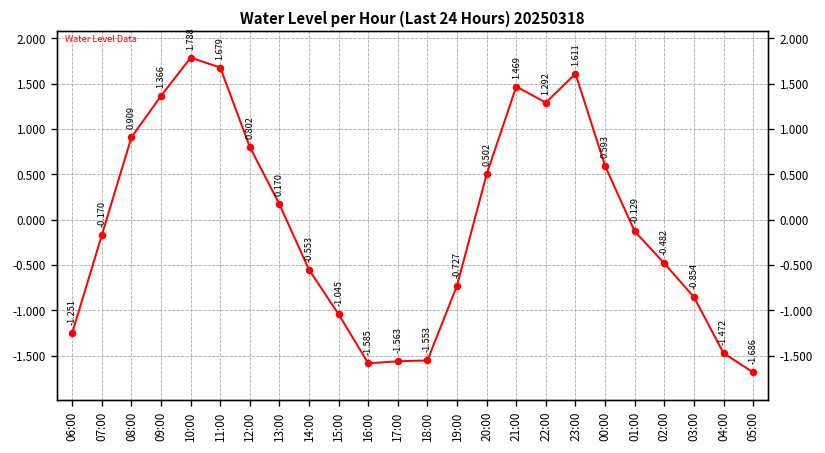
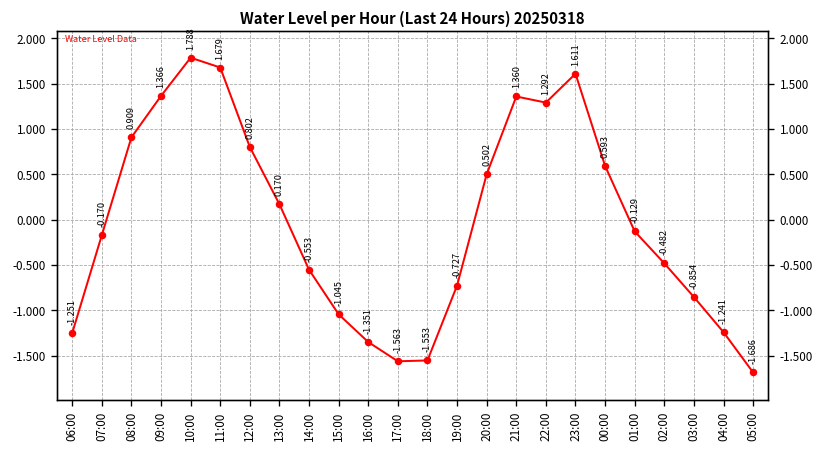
  {
    "06:00": -1.251,
    "07:00": -0.170,
    "08:00": 0.909,
    "09:00": 1.366,
    "10:00": 1.788,
    "11:00": 1.679,
    "12:00": 0.802,
    "13:00": 0.170,
    "14:00": -0.553,
    "15:00": -1.045,
-   "16:00": -1.585,
+   "16:00": -1.351,
    "17:00": -1.563,
    "18:00": -1.553,
    "19:00": -0.727,
    "20:00": 0.502,
-   "21:00": 1.469,
+   "21:00": 1.360,
    "22:00": 1.292,
    "23:00": 1.611,
    "00:00": 0.593,
    "01:00": -0.129,
    "02:00": -0.482,
    "03:00": -0.854,
-   "04:00": -1.472,
+   "04:00": -1.241,
    "05:00": -1.686
  }
